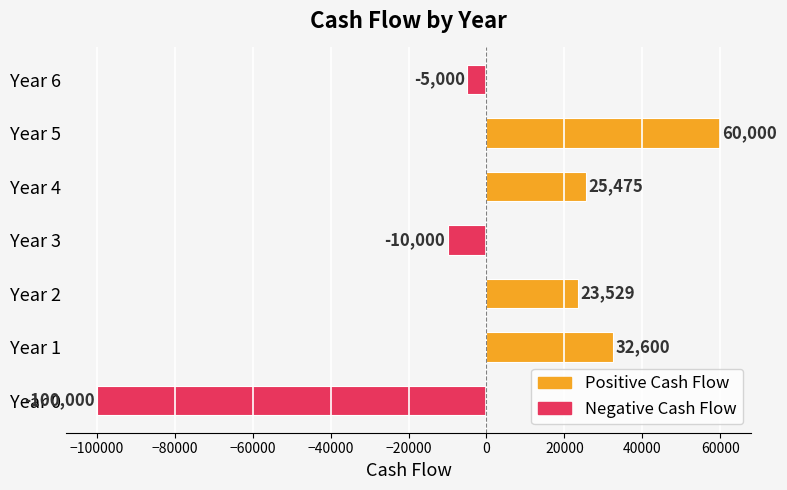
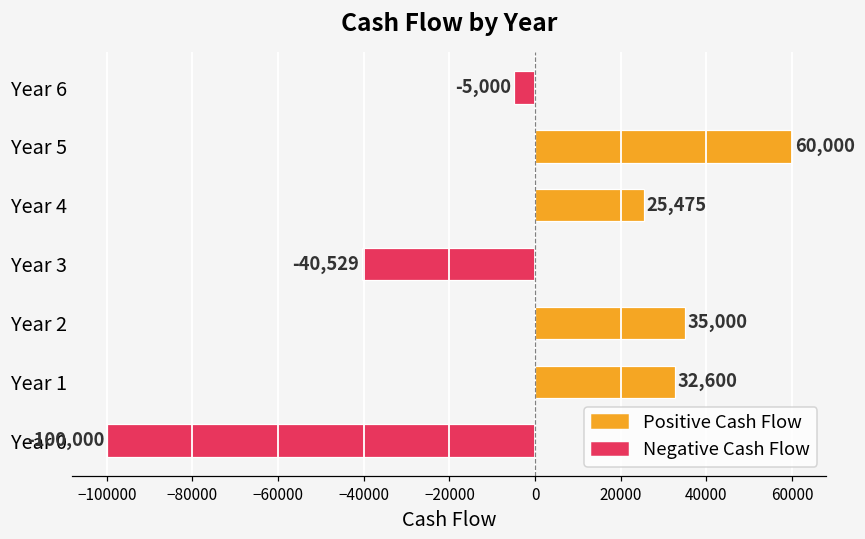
  {
    "Year 6": "-5,000",
    "Year 5": "60,000",
    "Year 4": "25,475",
-   "Year 3": "-10,000",
-   "Year 2": "23,529",
+   "Year 3": "-40,529",
+   "Year 2": "35,000",
    "Year 1": "32,600",
    "Year 0": "-100,000"
  }
